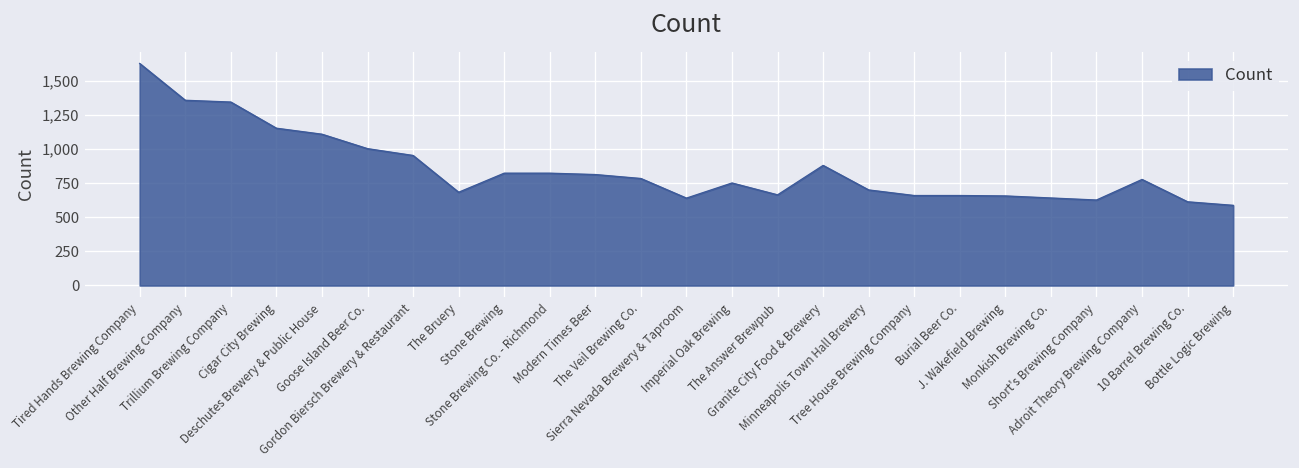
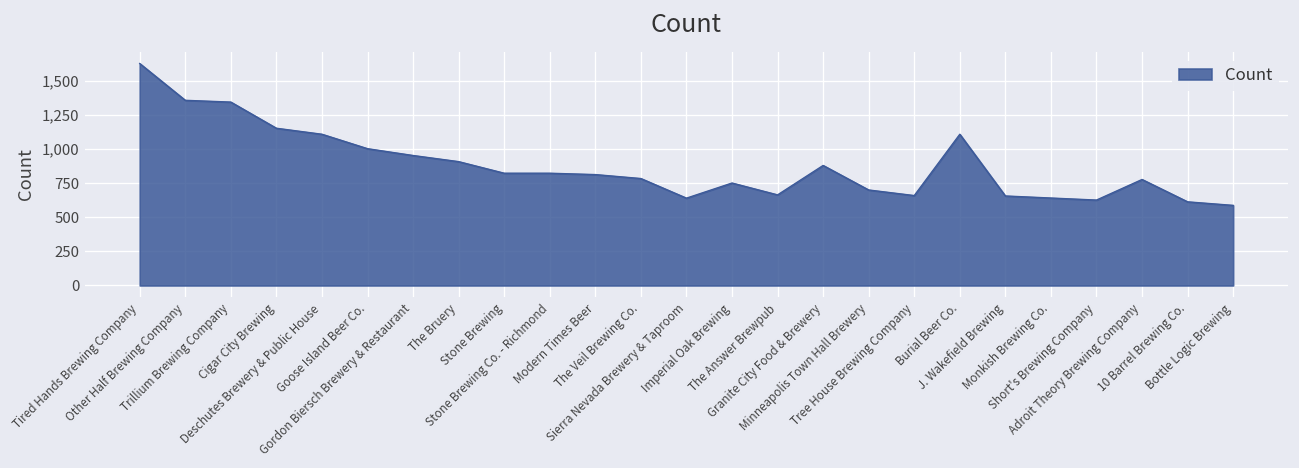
  {
    "Tired Hands Brewing Company": "1,630",
    "Other Half Brewing Company": "1,360",
    "Trillium Brewing Company": "1,350",
    "Cigar City Brewing": "1,150",
    "Deschutes Brewery & Public House": "1,110",
    "Goose Island Beer Co.": "1,000",
    "Gordon Biersch Brewery & Restaurant": "950",
-   "The Bruery": "680",
+   "The Bruery": "910",
    "Stone Brewing": "820",
    "Stone Brewing Co. - Richmond": "820",
    "Modern Times Beer": "810",
    "The Veil Brewing Co.": "790",
    "Sierra Nevada Brewery & Taproom": "640",
    "Imperial Oak Brewing": "750",
    "The Answer Brewpub": "670",
    "Granite City Food & Brewery": "880",
    "Minneapolis Town Hall Brewery": "700",
    "Tree House Brewing Company": "660",
-   "Burial Beer Co.": "660",
+   "Burial Beer Co.": "1,110",
    "J. Wakefield Brewing": "660",
    "Monkish Brewing Co.": "640",
    "Short's Brewing Company": "630",
    "Adroit Theory Brewing Company": "780",
    "10 Barrel Brewing Co.": "610",
    "Bottle Logic Brewing": "590"
  }
